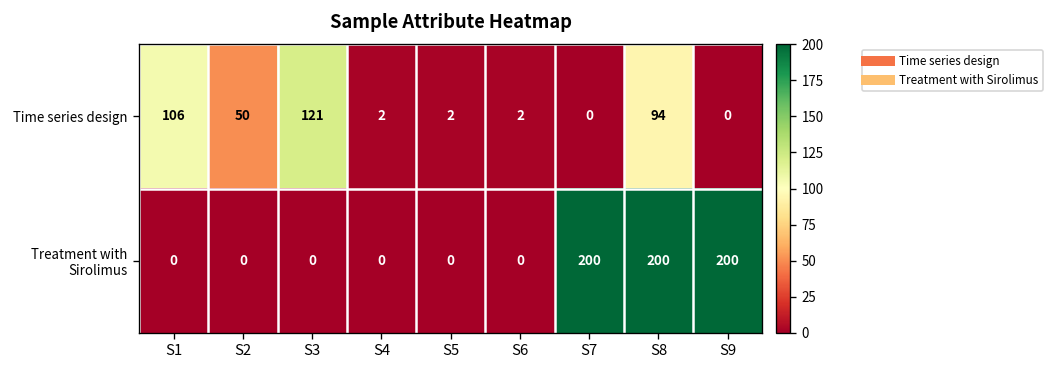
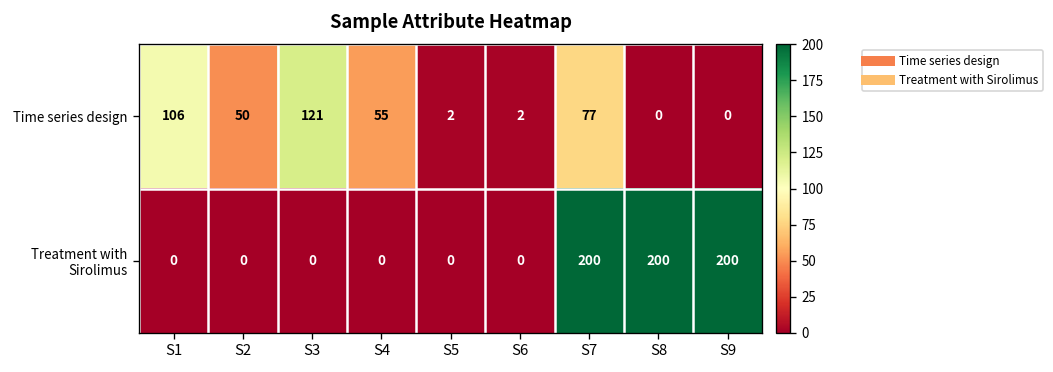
  {
    "Time series design": {
      "S1": 106,
      "S2": 50,
      "S3": 121,
-     "S4": 2,
+     "S4": 55,
      "S5": 2,
      "S6": 2,
-     "S7": 0,
-     "S8": 94,
+     "S7": 77,
+     "S8": 0,
      "S9": 0
    },
    "Treatment with Sirolimus": {
      "S1": 0,
      "S2": 0,
      "S3": 0,
      "S4": 0,
      "S5": 0,
      "S6": 0,
      "S7": 200,
      "S8": 200,
      "S9": 200
    }
  }
